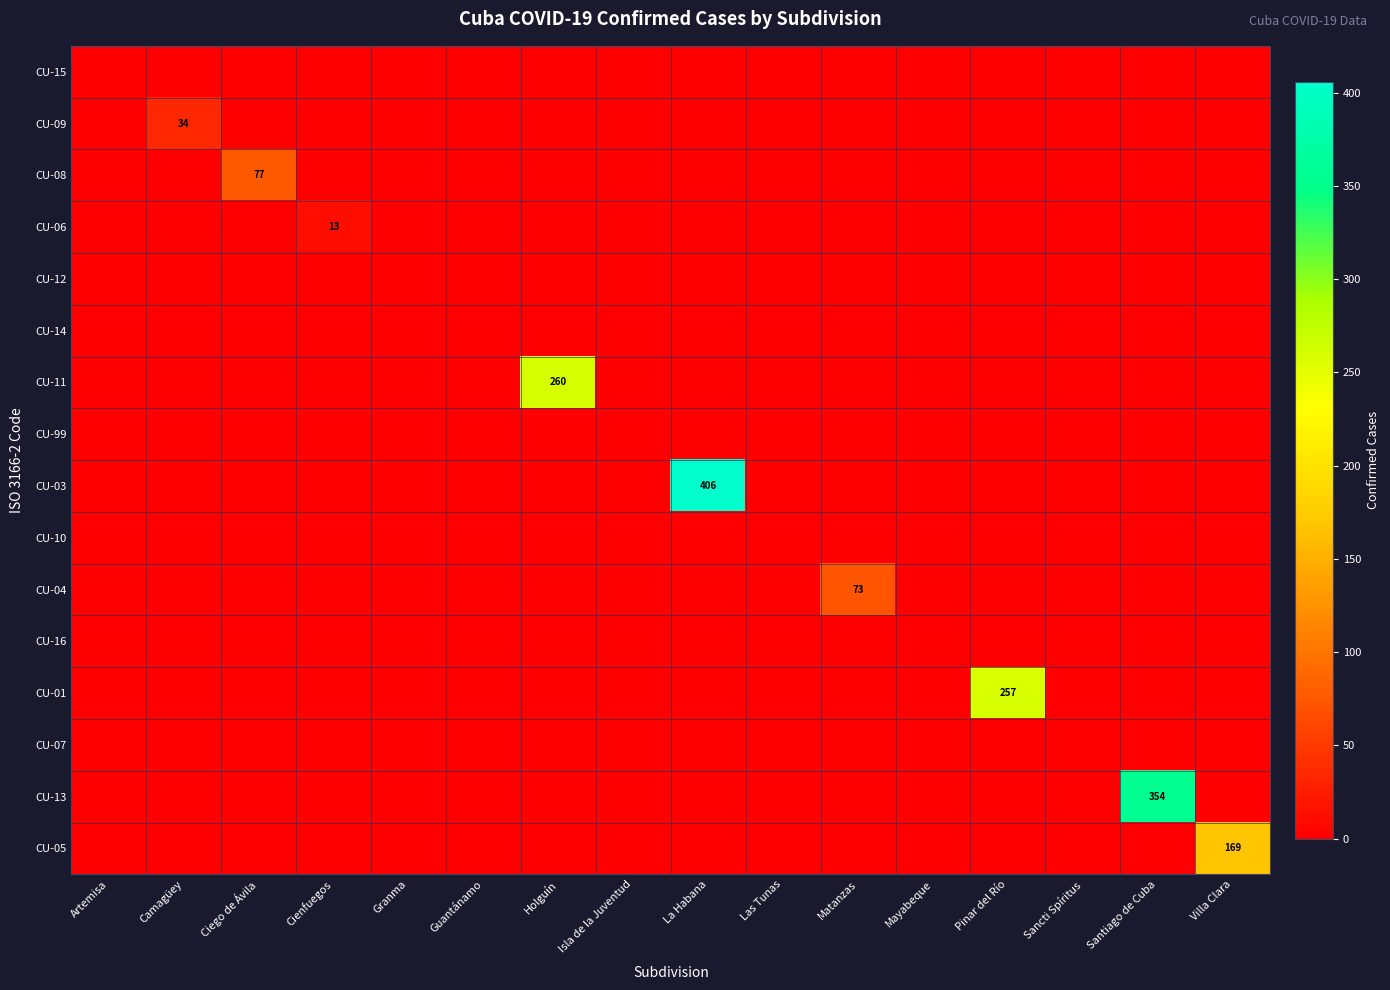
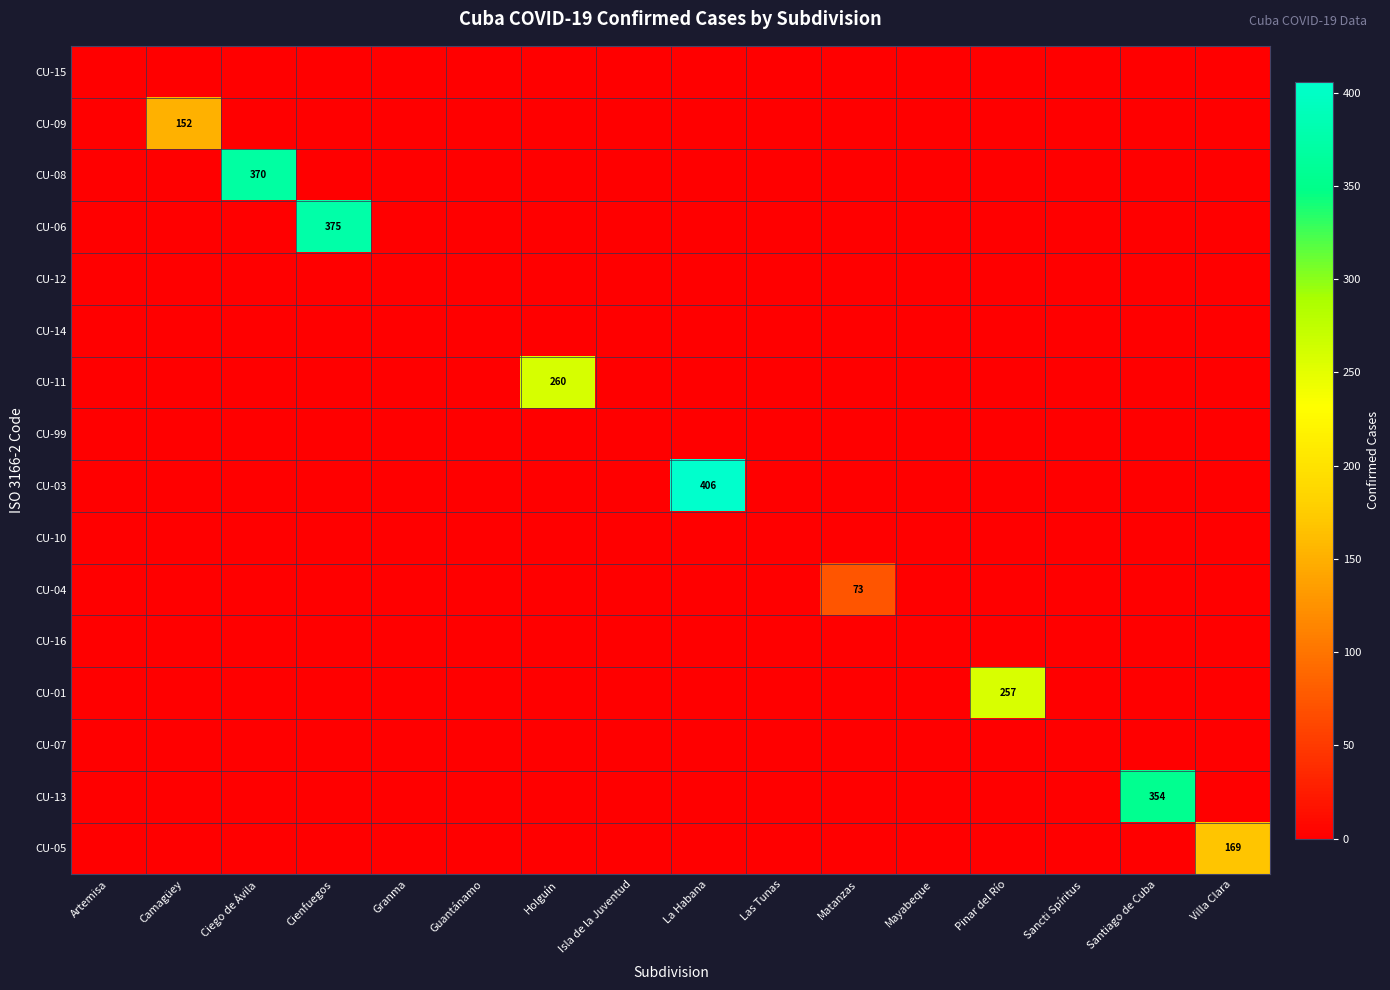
  {
    "CU-09": {
-     "Camagüey": 34
+     "Camagüey": 152
    },
    "CU-08": {
-     "Ciego de Ávila": 77
+     "Ciego de Ávila": 370
    },
    "CU-06": {
-     "Cienfuegos": 13
+     "Cienfuegos": 375
    },
    "CU-11": {
      "Holguín": 260
    },
    "CU-03": {
      "La Habana": 406
    },
    "CU-04": {
      "Matanzas": 73
    },
    "CU-01": {
      "Pinar del Río": 257
    },
    "CU-13": {
      "Santiago de Cuba": 354
    },
    "CU-05": {
      "Villa Clara": 169
    }
  }
